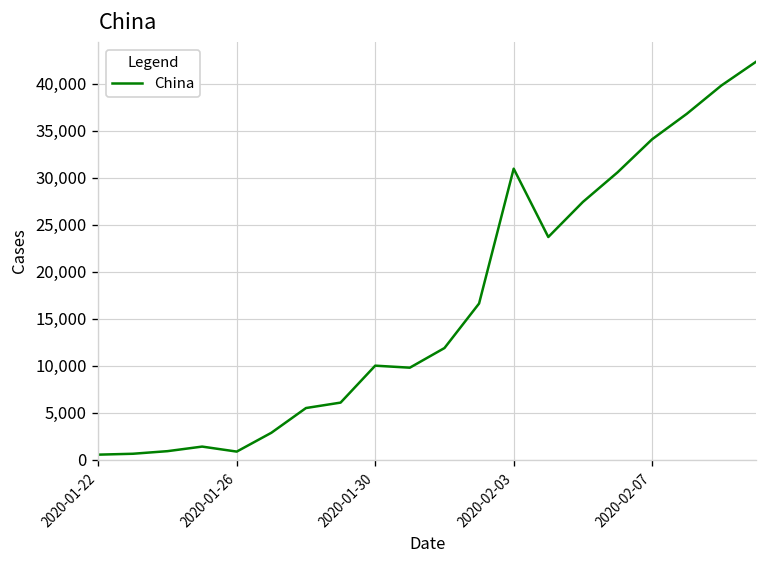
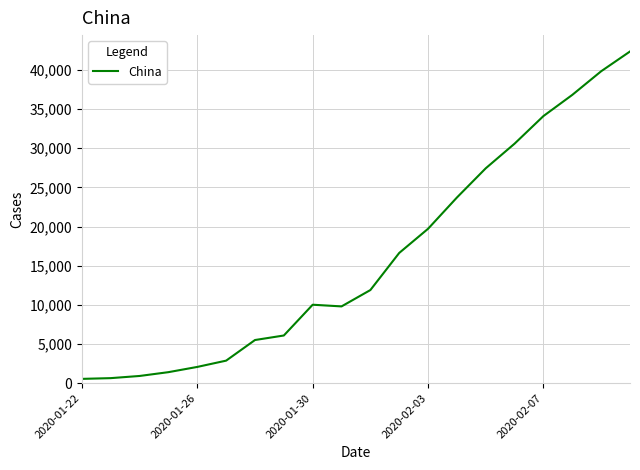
  {
    "2020-01-22": "1,000",
-   "2020-01-26": "1,000",
+   "2020-01-26": "2,000",
    "2020-01-30": "10,000",
-   "2020-02-03": "31,000",
+   "2020-02-03": "20,000",
    "2020-02-07": "34,000"
  }
